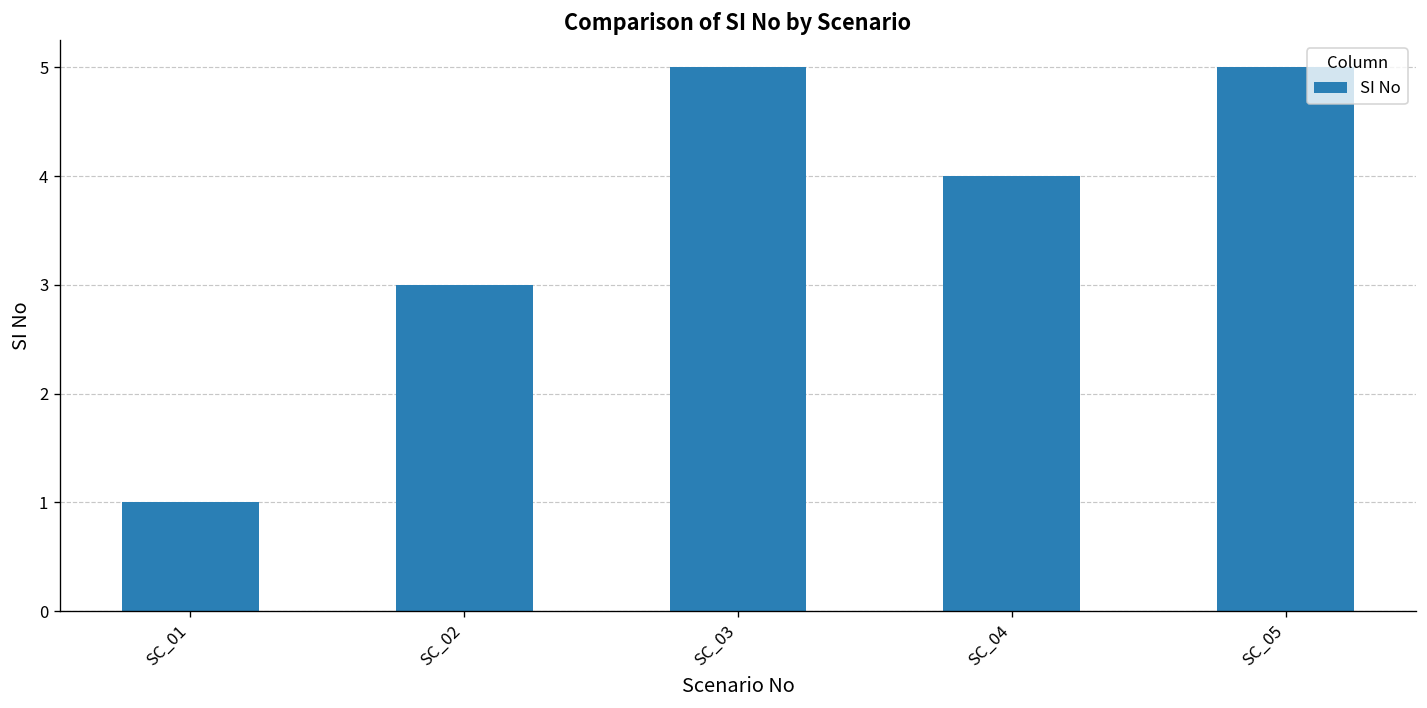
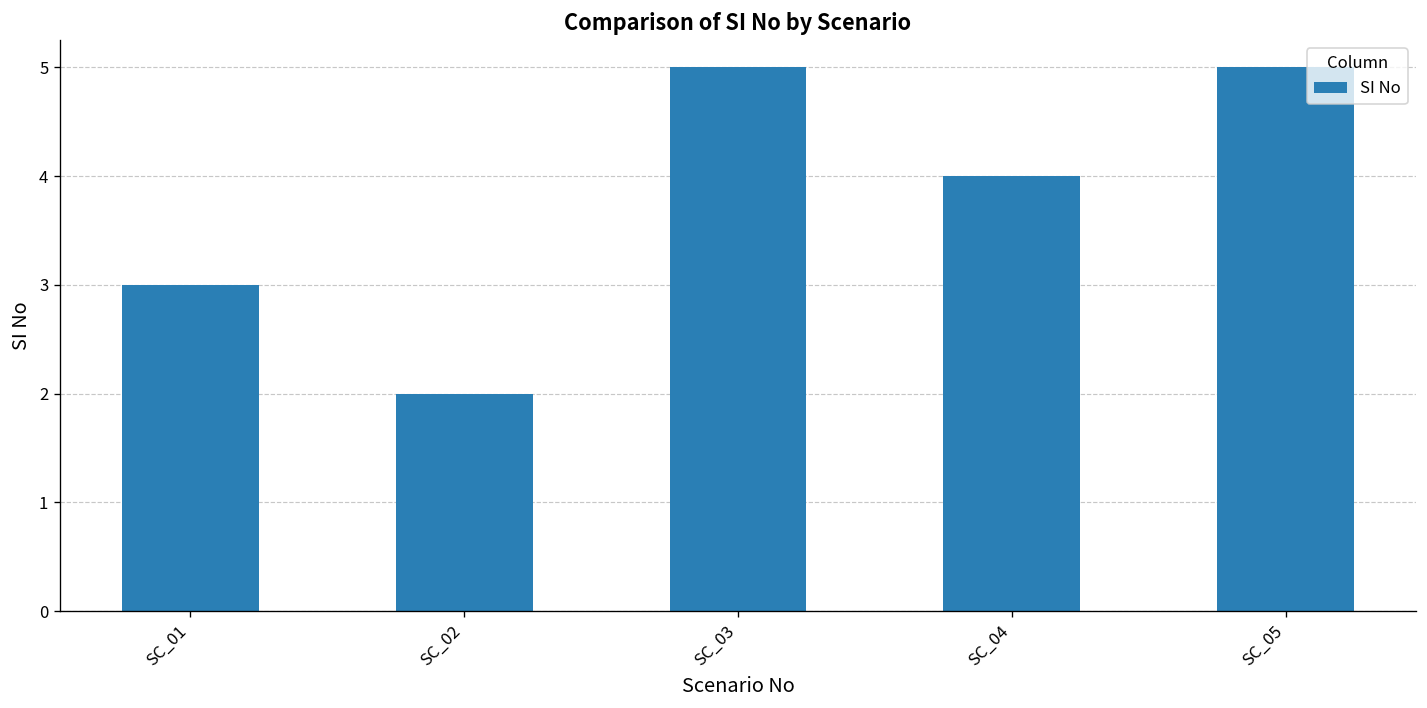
  {
-   "SC_01": 1,
-   "SC_02": 3,
+   "SC_01": 3,
+   "SC_02": 2,
    "SC_03": 5,
    "SC_04": 4,
    "SC_05": 5
  }
